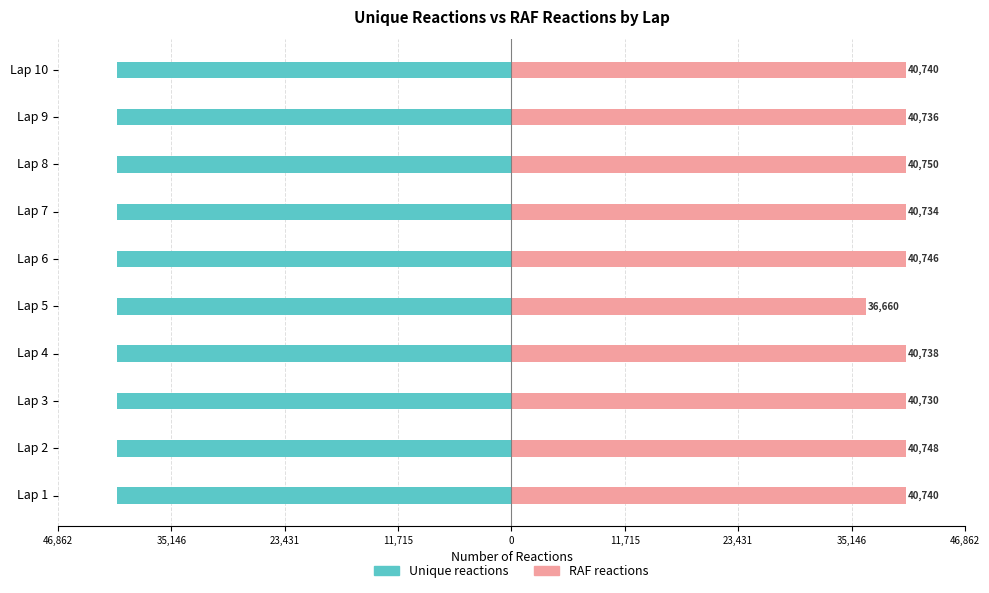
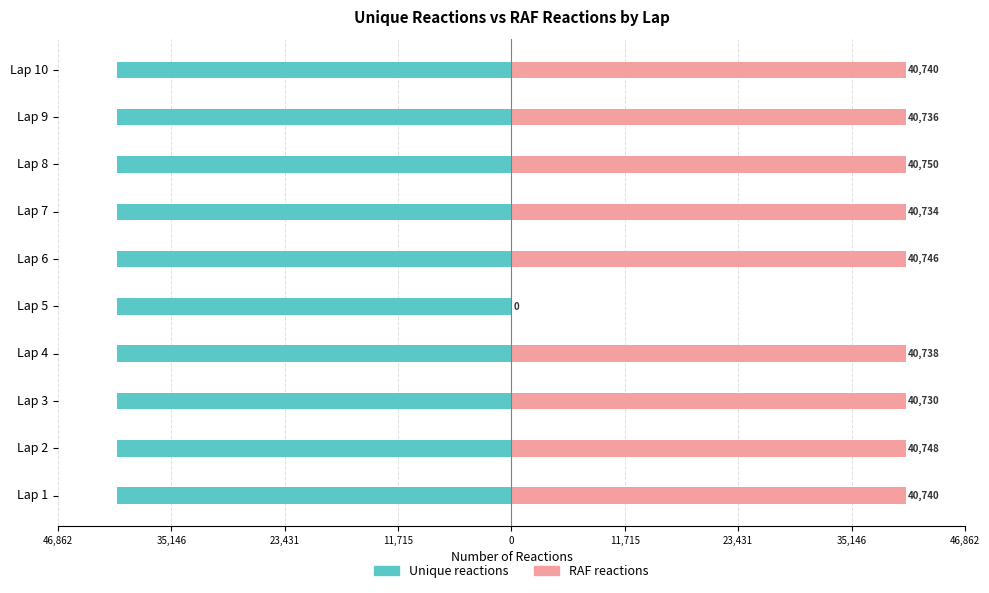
  {
    "RAF reactions": {
      "Lap 10": "40,740",
      "Lap 9": "40,736",
      "Lap 8": "40,750",
      "Lap 7": "40,734",
      "Lap 6": "40,746",
-     "Lap 5": "36,660",
+     "Lap 5": "0",
      "Lap 4": "40,738",
      "Lap 3": "40,730",
      "Lap 2": "40,748",
      "Lap 1": "40,740"
    }
  }
